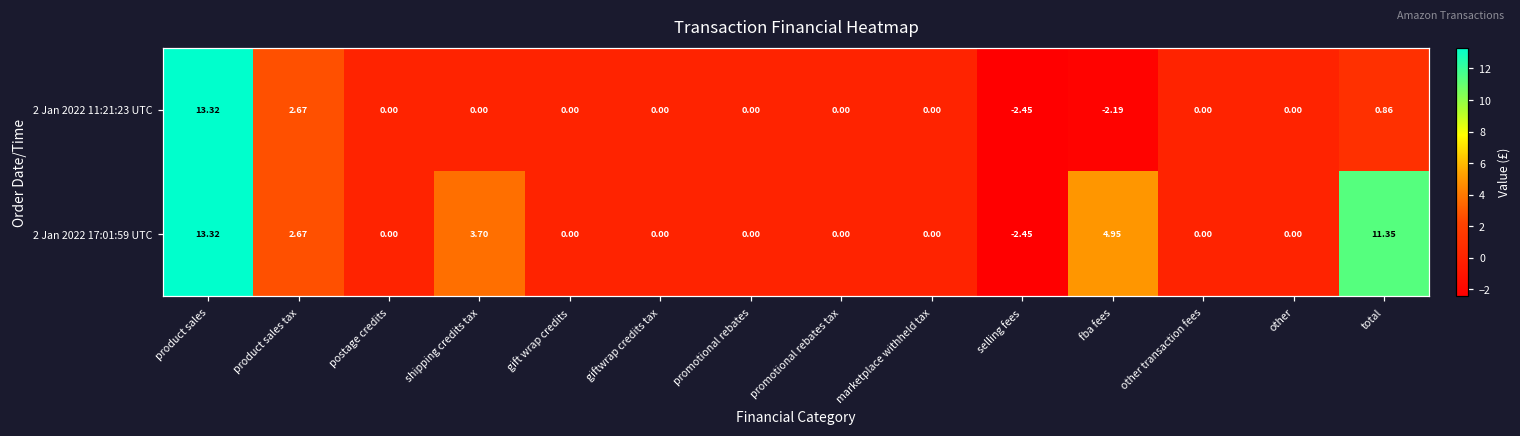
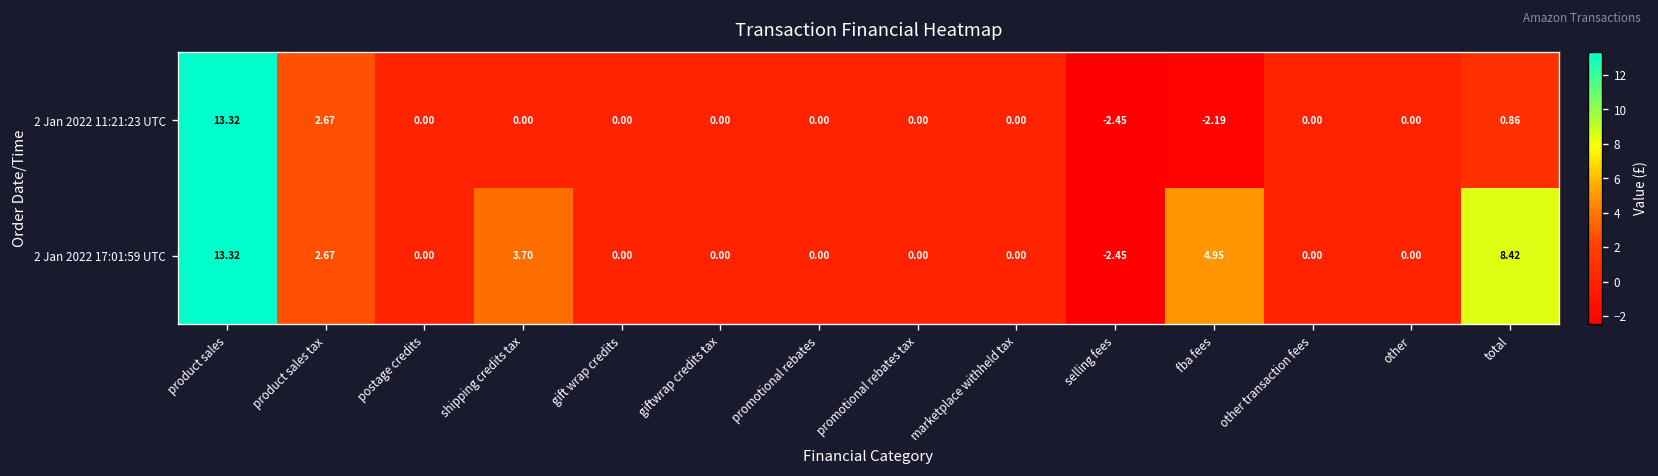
  {
    "2 Jan 2022 11:21:23 UTC": {
      "product sales": 13.32,
      "product sales tax": 2.67,
      "postage credits": 0.00,
      "shipping credits tax": 0.00,
      "gift wrap credits": 0.00,
      "giftwrap credits tax": 0.00,
      "promotional rebates": 0.00,
      "promotional rebates tax": 0.00,
      "marketplace withheld tax": 0.00,
      "selling fees": -2.45,
      "fba fees": -2.19,
      "other transaction fees": 0.00,
      "other": 0.00,
      "total": 0.86
    },
    "2 Jan 2022 17:01:59 UTC": {
      "product sales": 13.32,
      "product sales tax": 2.67,
      "postage credits": 0.00,
      "shipping credits tax": 3.70,
      "gift wrap credits": 0.00,
      "giftwrap credits tax": 0.00,
      "promotional rebates": 0.00,
      "promotional rebates tax": 0.00,
      "marketplace withheld tax": 0.00,
      "selling fees": -2.45,
      "fba fees": 4.95,
      "other transaction fees": 0.00,
      "other": 0.00,
-     "total": 11.35
+     "total": 8.42
    }
  }
